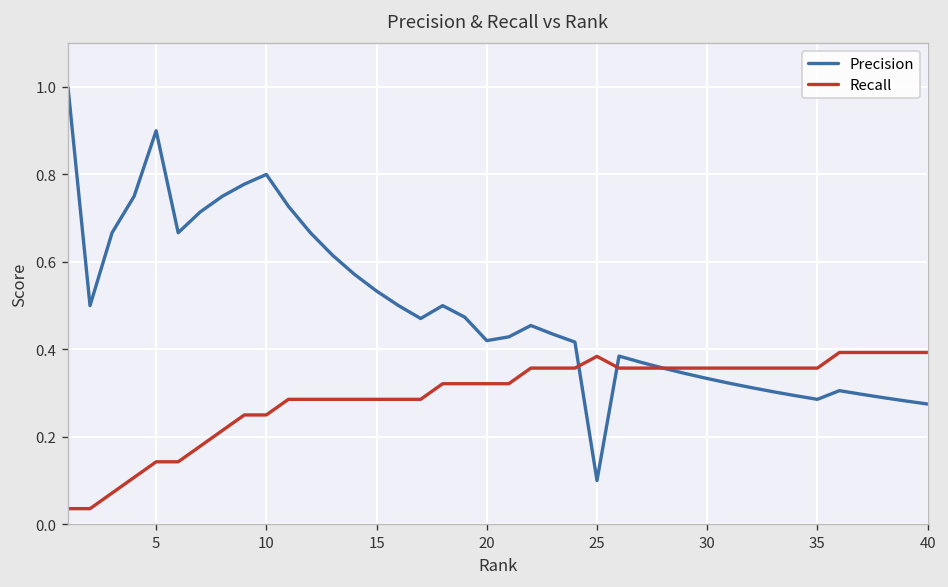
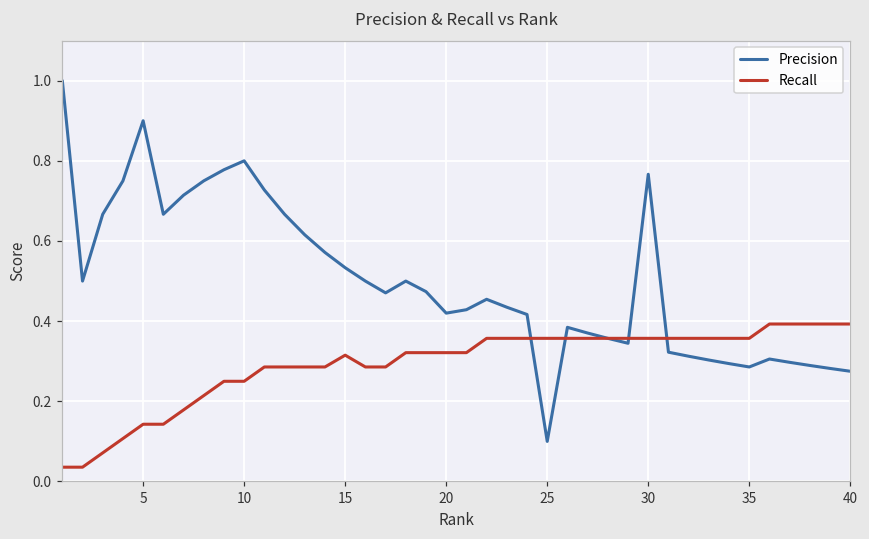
  {
    "Precision": {
      "5": 0.90,
      "10": 0.80,
      "15": 0.53,
      "20": 0.42,
      "25": 0.10,
-     "30": 0.33,
+     "30": 0.77,
      "35": 0.29,
      "40": 0.28
    },
    "Recall": {
      "5": 0.14,
      "10": 0.25,
-     "15": 0.29,
+     "15": 0.32,
      "20": 0.32,
-     "25": 0.38,
+     "25": 0.36,
      "30": 0.36,
      "35": 0.36,
      "40": 0.39
    }
  }
